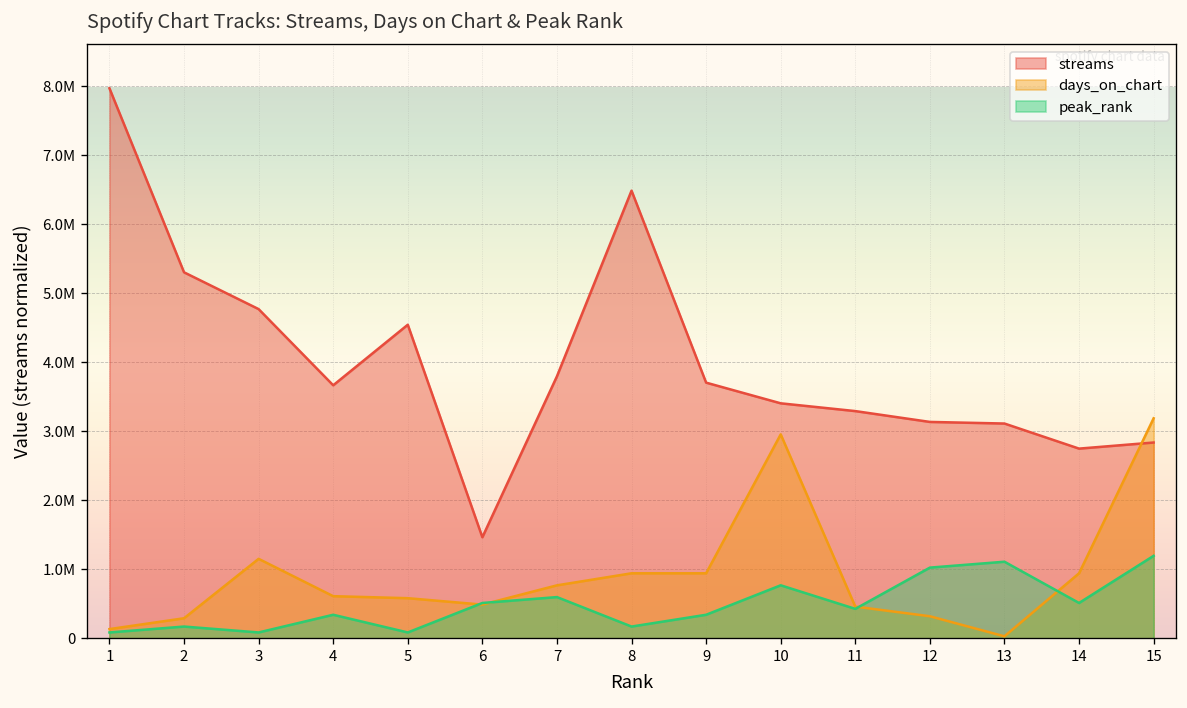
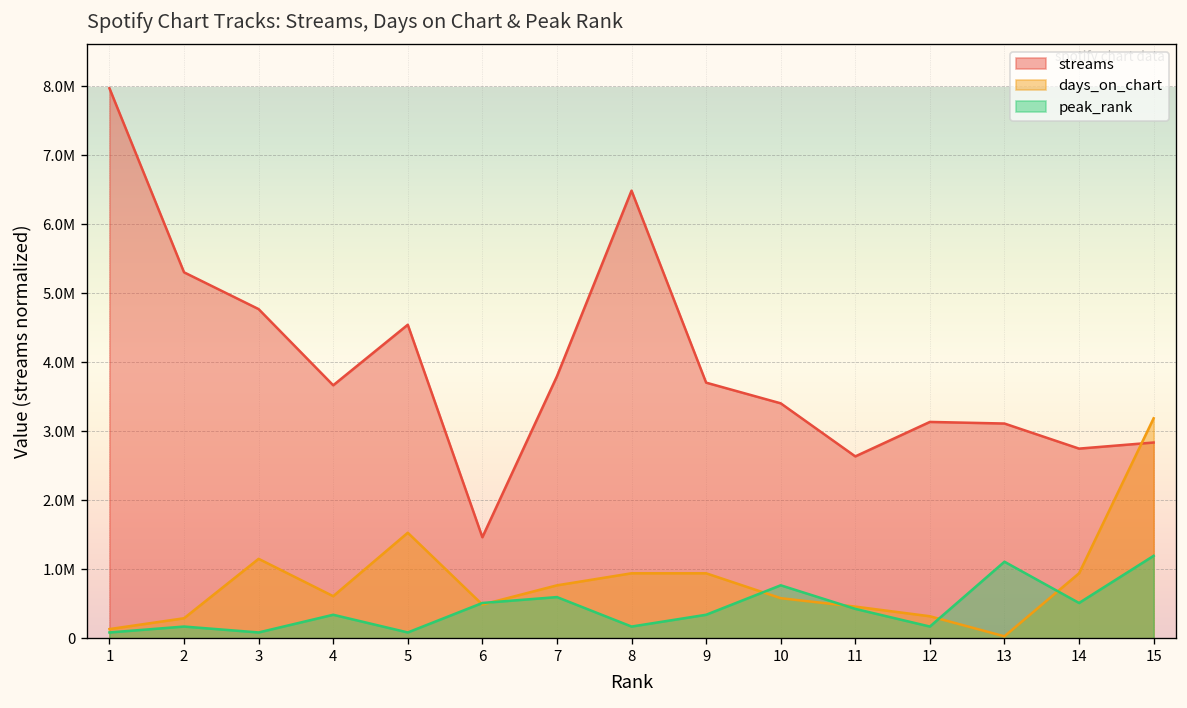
  {
    "streams": {
      "1": 8000000,
      "2": 5300000,
      "3": 4800000,
      "4": 3700000,
      "5": 4500000,
      "6": 1500000,
      "7": 3800000,
      "8": 6500000,
      "9": 3700000,
      "10": 3400000,
-     "11": 3300000,
+     "11": 2600000,
      "12": 3100000,
      "13": 3100000,
      "14": 2700000,
      "15": 2800000
    },
    "days_on_chart": {
      "1": 100000,
      "2": 300000,
      "3": 1200000,
      "4": 600000,
-     "5": 600000,
+     "5": 1500000,
      "7": 800000,
      "8": 900000,
      "9": 900000,
-     "10": 3000000,
+     "10": 600000,
      "12": 300000,
      "13": 0,
      "14": 900000,
      "15": 3200000
    },
    "peak_rank": {
      "1": 100000,
      "2": 200000,
      "3": 100000,
      "4": 300000,
      "5": 100000,
      "7": 600000,
      "8": 200000,
      "9": 300000,
      "10": 800000,
-     "12": 1000000,
+     "12": 200000,
      "13": 1100000,
      "14": 500000,
      "15": 1200000
    }
  }
